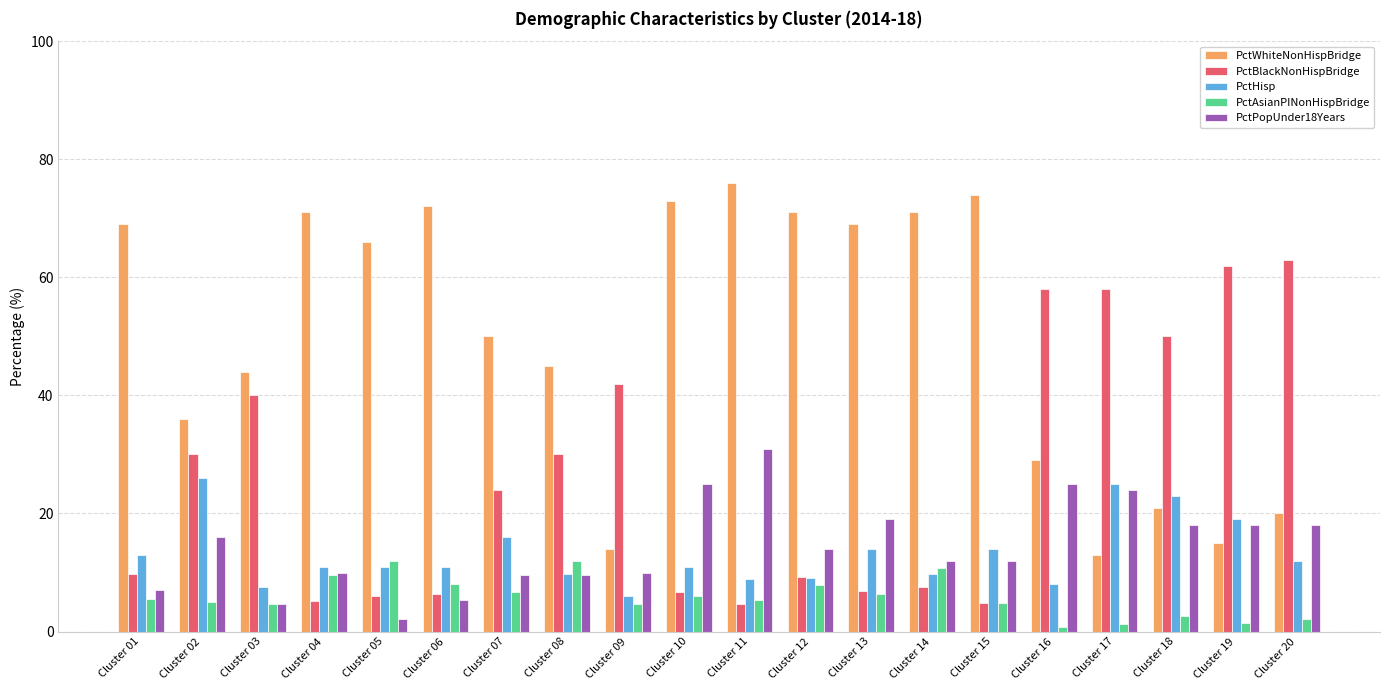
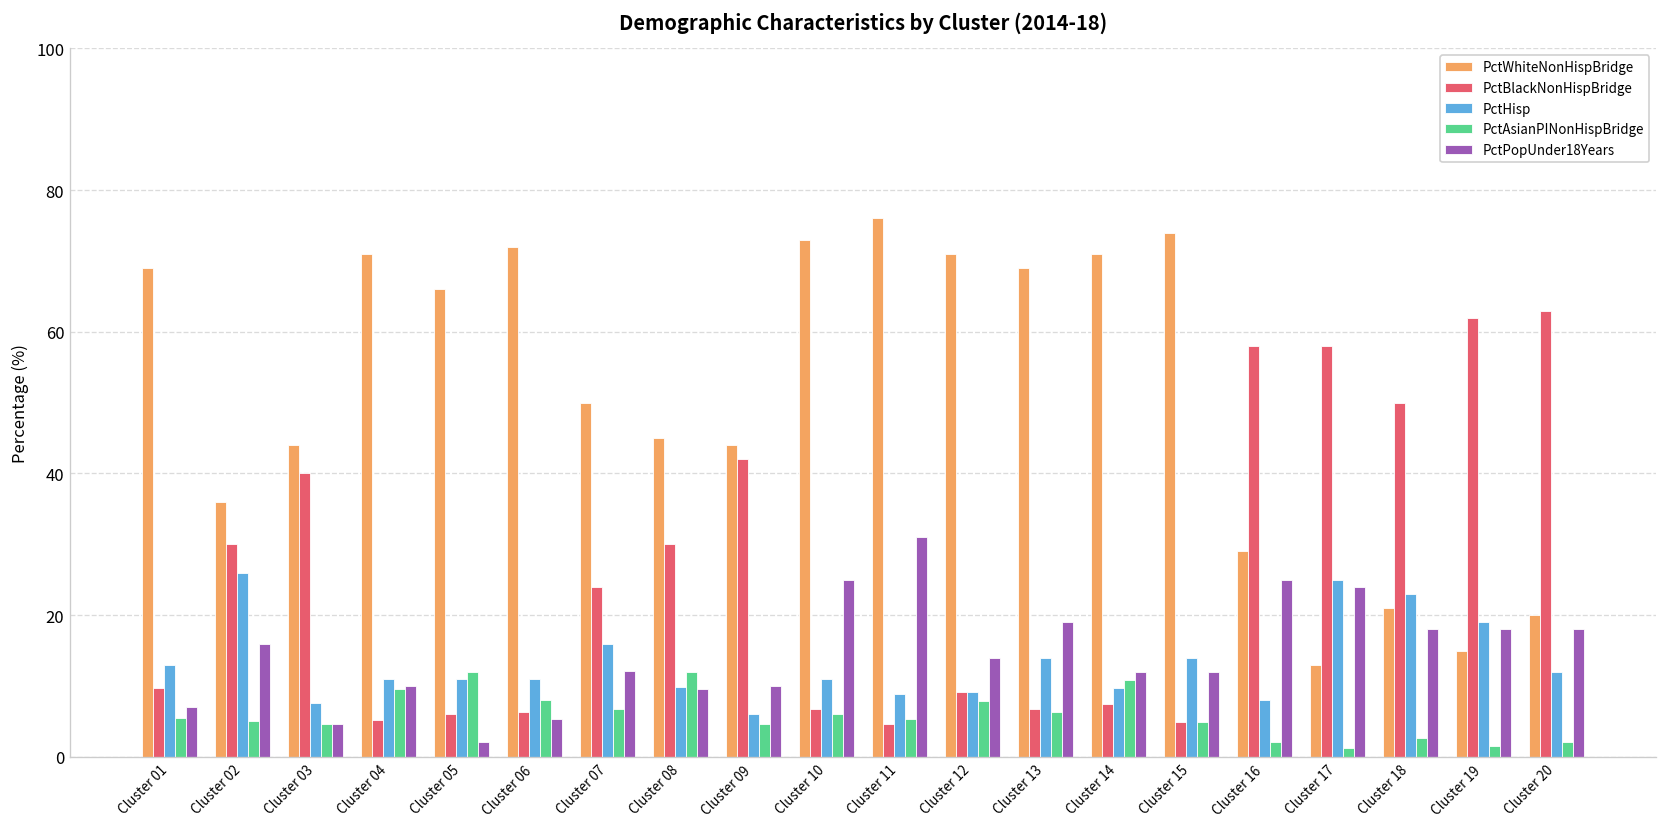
  {
    "PctWhiteNonHispBridge": {
      "Cluster 01": 69,
      "Cluster 02": 36,
      "Cluster 03": 44,
      "Cluster 04": 71,
      "Cluster 05": 66,
      "Cluster 06": 72,
      "Cluster 07": 50,
      "Cluster 08": 45,
-     "Cluster 09": 14,
+     "Cluster 09": 44,
      "Cluster 10": 73,
      "Cluster 11": 76,
      "Cluster 12": 71,
      "Cluster 13": 69,
      "Cluster 14": 71,
      "Cluster 15": 74,
      "Cluster 16": 29,
      "Cluster 17": 13,
      "Cluster 18": 21,
      "Cluster 19": 15,
      "Cluster 20": 20
    },
    "PctBlackNonHispBridge": {
      "Cluster 01": 10,
      "Cluster 02": 30,
      "Cluster 03": 40,
      "Cluster 04": 5,
      "Cluster 05": 6,
      "Cluster 06": 6,
      "Cluster 07": 24,
      "Cluster 08": 30,
      "Cluster 09": 42,
      "Cluster 10": 7,
      "Cluster 11": 5,
      "Cluster 12": 9,
      "Cluster 13": 7,
      "Cluster 14": 8,
      "Cluster 15": 5,
      "Cluster 16": 58,
      "Cluster 17": 58,
      "Cluster 18": 50,
      "Cluster 19": 62,
      "Cluster 20": 63
    },
    "PctHisp": {
      "Cluster 01": 13,
      "Cluster 02": 26,
      "Cluster 03": 8,
      "Cluster 04": 11,
      "Cluster 05": 11,
      "Cluster 06": 11,
      "Cluster 07": 16,
      "Cluster 08": 10,
      "Cluster 09": 6,
      "Cluster 10": 11,
      "Cluster 11": 9,
      "Cluster 12": 9,
      "Cluster 13": 14,
      "Cluster 14": 10,
      "Cluster 15": 14,
      "Cluster 16": 8,
      "Cluster 17": 25,
      "Cluster 18": 23,
      "Cluster 19": 19,
      "Cluster 20": 12
    },
    "PctAsianPINonHispBridge": {
      "Cluster 01": 6,
      "Cluster 02": 5,
      "Cluster 03": 5,
      "Cluster 04": 10,
      "Cluster 05": 12,
      "Cluster 06": 8,
      "Cluster 07": 7,
      "Cluster 08": 12,
      "Cluster 09": 5,
      "Cluster 10": 6,
      "Cluster 11": 5,
      "Cluster 12": 8,
      "Cluster 13": 6,
      "Cluster 14": 11,
      "Cluster 15": 5,
-     "Cluster 16": 1,
+     "Cluster 16": 2,
      "Cluster 17": 1,
      "Cluster 18": 3,
      "Cluster 19": 2,
      "Cluster 20": 2
    },
    "PctPopUnder18Years": {
      "Cluster 01": 7,
      "Cluster 02": 16,
      "Cluster 03": 5,
      "Cluster 04": 10,
      "Cluster 05": 2,
      "Cluster 06": 5,
-     "Cluster 07": 10,
+     "Cluster 07": 12,
      "Cluster 08": 10,
      "Cluster 09": 10,
      "Cluster 10": 25,
      "Cluster 11": 31,
      "Cluster 12": 14,
      "Cluster 13": 19,
      "Cluster 14": 12,
      "Cluster 15": 12,
      "Cluster 16": 25,
      "Cluster 17": 24,
      "Cluster 18": 18,
      "Cluster 19": 18,
      "Cluster 20": 18
    }
  }
